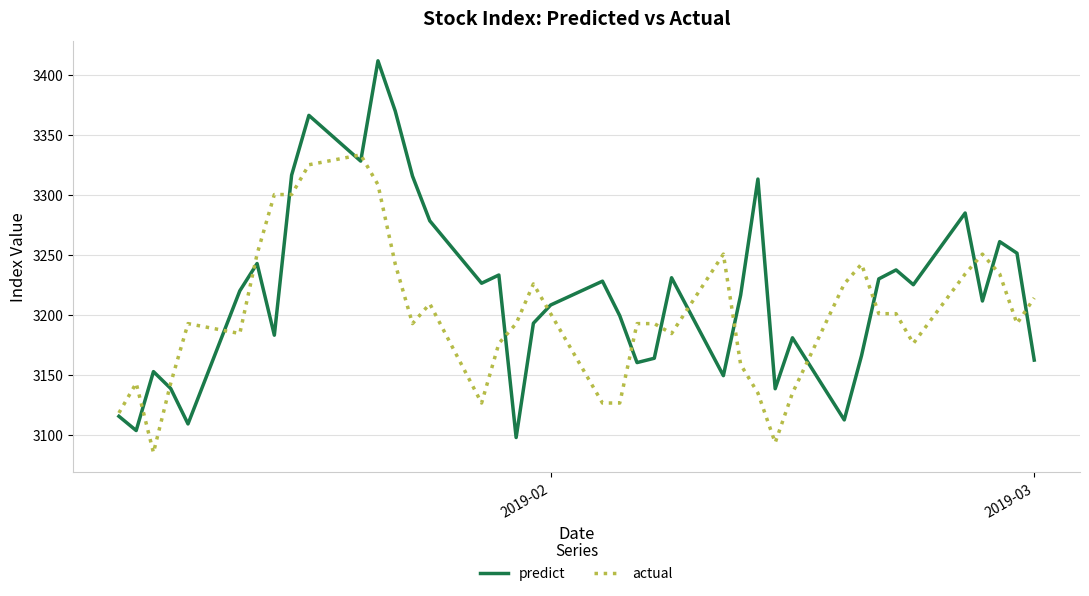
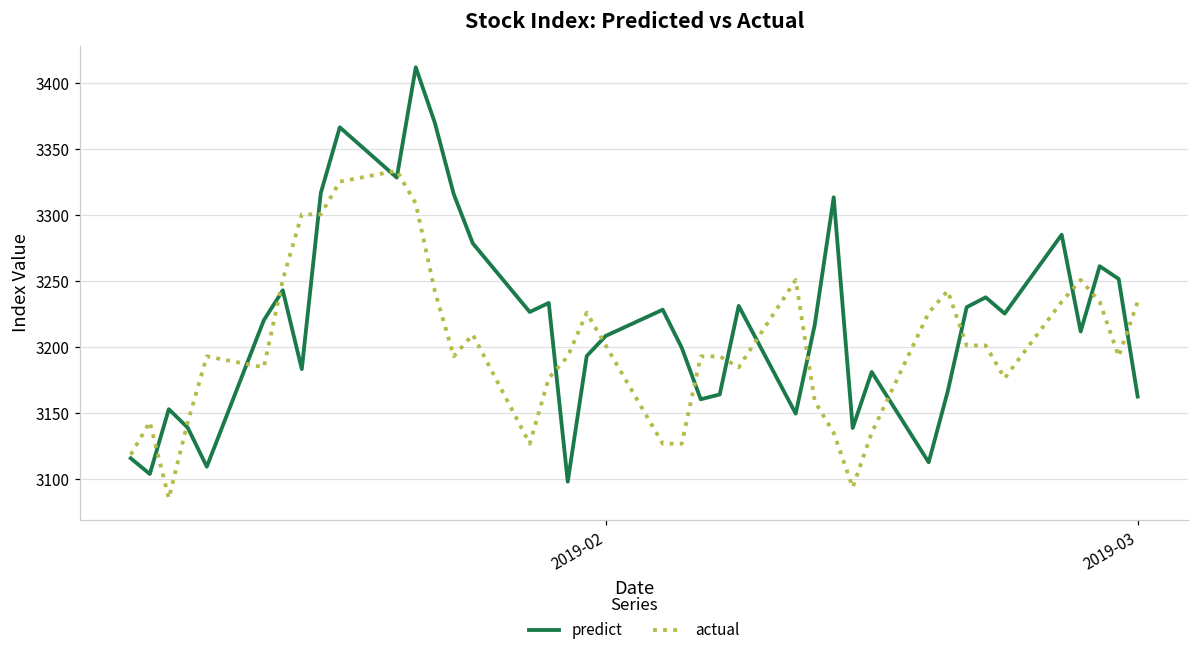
  {
    "predict": {
      "2019-02": 3209,
      "2019-03": 3163
    },
    "actual": {
      "2019-02": 3201,
-     "2019-03": 3214
+     "2019-03": 3234
    }
  }
